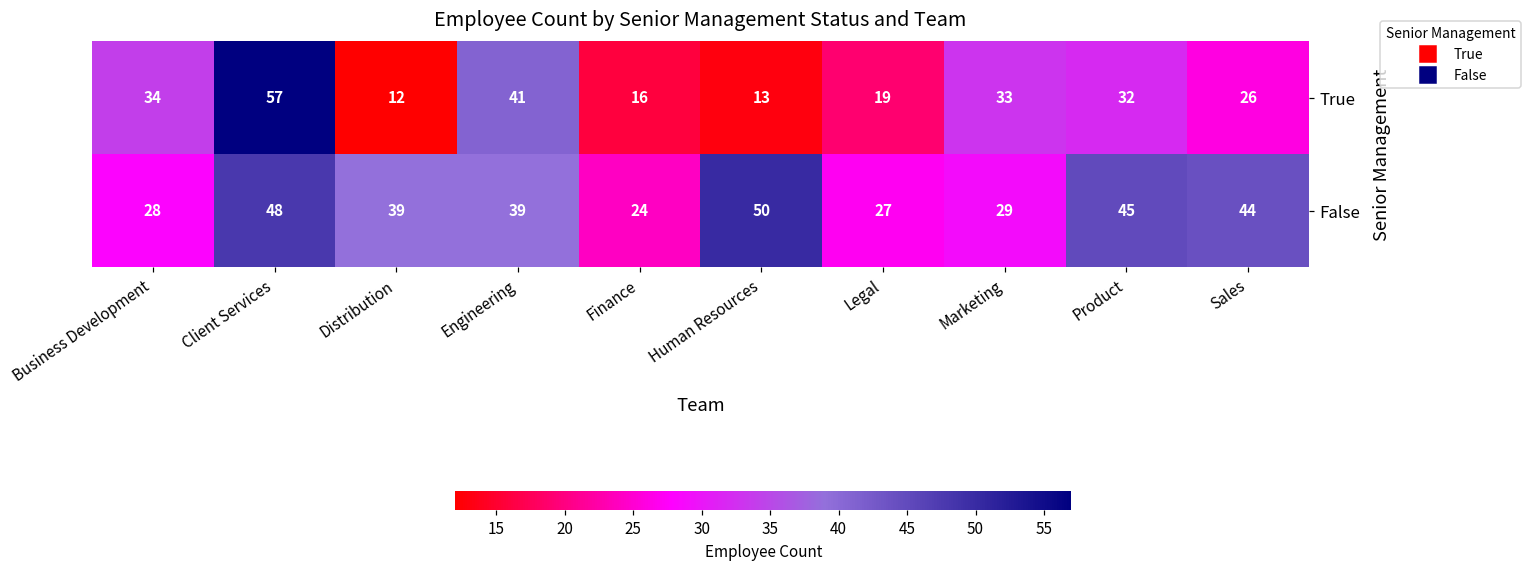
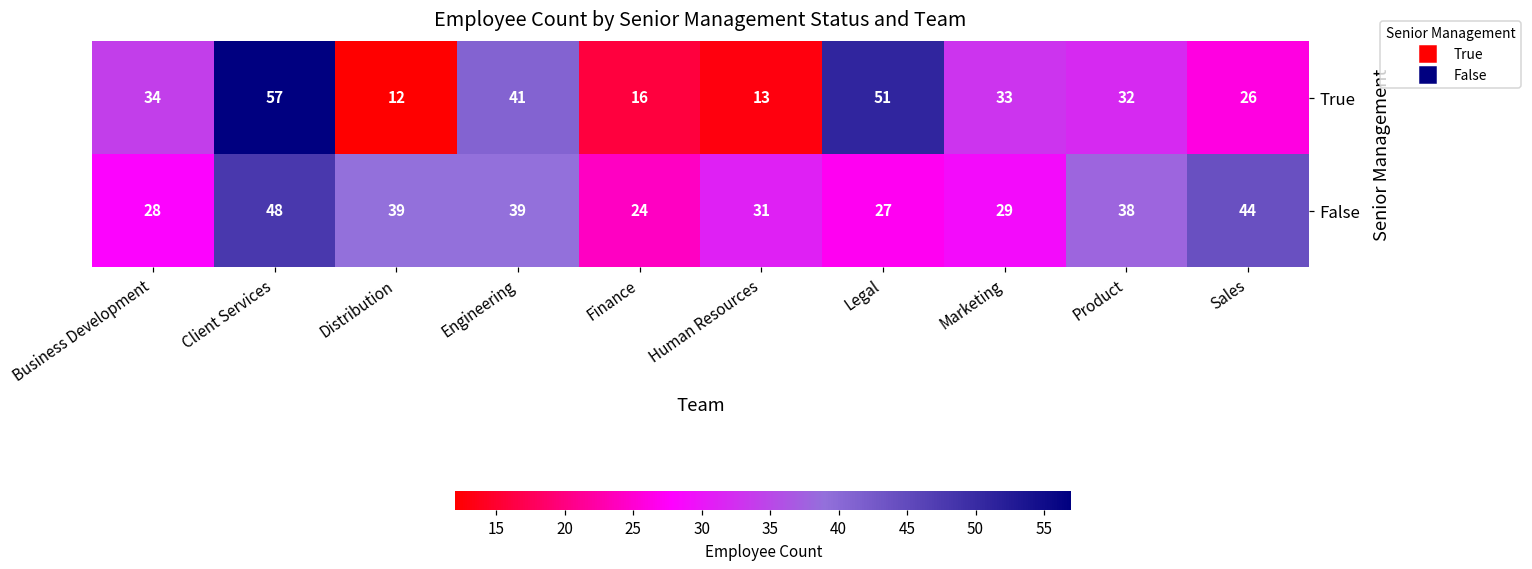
  {
    "True": {
      "Business Development": 34,
      "Client Services": 57,
      "Distribution": 12,
      "Engineering": 41,
      "Finance": 16,
      "Human Resources": 13,
-     "Legal": 19,
+     "Legal": 51,
      "Marketing": 33,
      "Product": 32,
      "Sales": 26
    },
    "False": {
      "Business Development": 28,
      "Client Services": 48,
      "Distribution": 39,
      "Engineering": 39,
      "Finance": 24,
-     "Human Resources": 50,
+     "Human Resources": 31,
      "Legal": 27,
      "Marketing": 29,
-     "Product": 45,
+     "Product": 38,
      "Sales": 44
    }
  }
